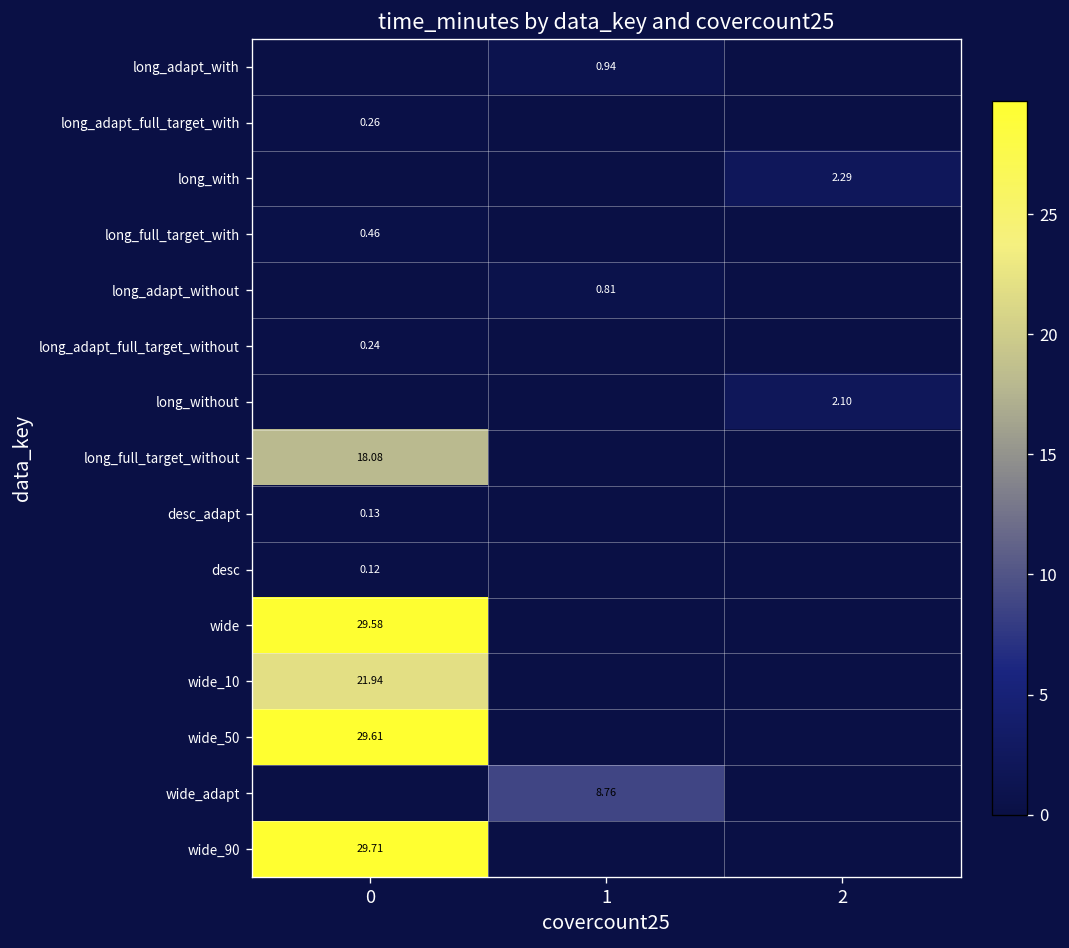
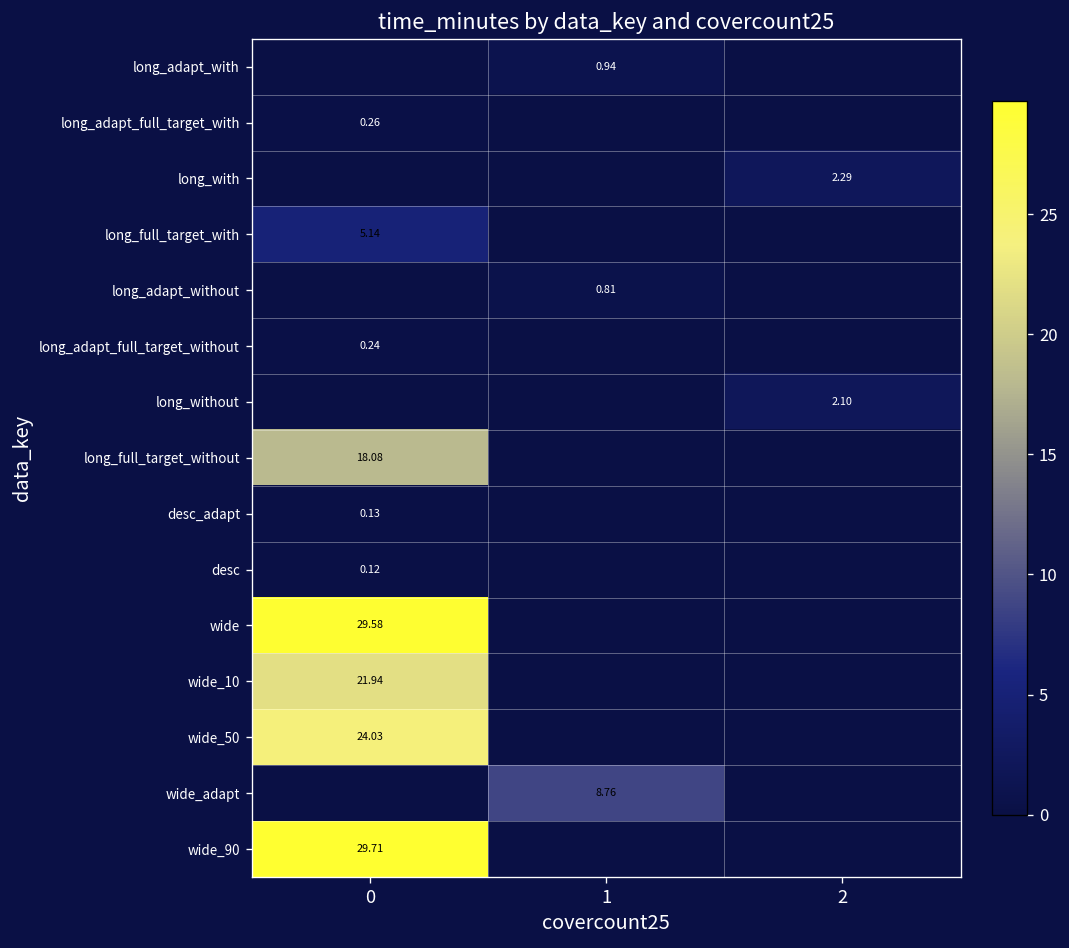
  {
    "long_adapt_with": {
      "1": 0.94
    },
    "long_adapt_full_target_with": {
      "0": 0.26
    },
    "long_with": {
      "2": 2.29
    },
    "long_full_target_with": {
-     "0": 0.46
+     "0": 5.14
    },
    "long_adapt_without": {
      "1": 0.81
    },
    "long_adapt_full_target_without": {
      "0": 0.24
    },
    "long_without": {
      "2": 2.10
    },
    "long_full_target_without": {
      "0": 18.08
    },
    "desc_adapt": {
      "0": 0.13
    },
    "desc": {
      "0": 0.12
    },
    "wide": {
      "0": 29.58
    },
    "wide_10": {
      "0": 21.94
    },
    "wide_50": {
-     "0": 29.61
+     "0": 24.03
    },
    "wide_adapt": {
      "1": 8.76
    },
    "wide_90": {
      "0": 29.71
    }
  }
